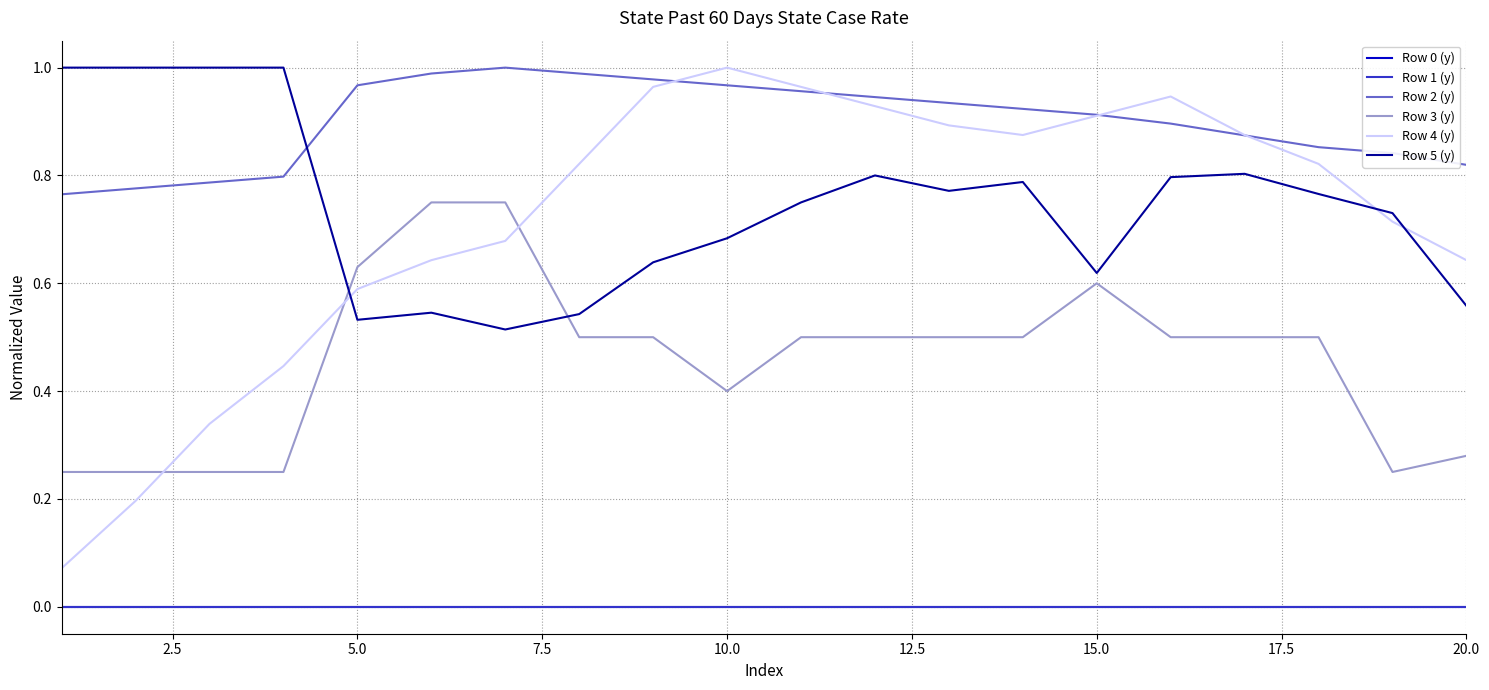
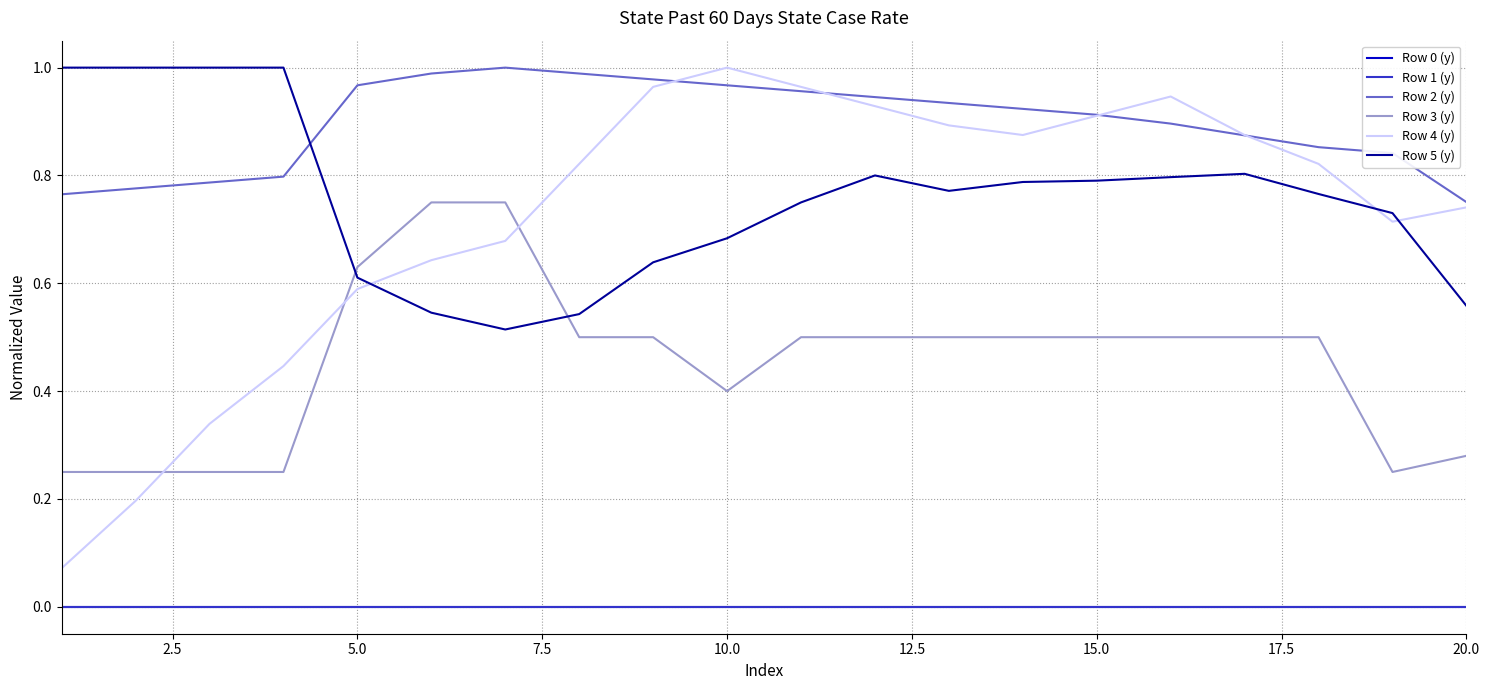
  {
    "Row 1 (y)": {
      "5.0": 0.00,
      "10.0": 0.00,
      "15.0": 0.00,
      "20.0": 0.00
    },
    "Row 2 (y)": {
      "5.0": 0.97,
      "10.0": 0.97,
-     "20.0": 0.82
+     "20.0": 0.75
    },
    "Row 3 (y)": {
      "5.0": 0.63,
      "10.0": 0.4,
-     "15.0": 0.6,
+     "15.0": 0.5,
      "20.0": 0.28
    },
    "Row 4 (y)": {
      "5.0": 0.59,
      "10.0": 1.00,
-     "20.0": 0.64
+     "20.0": 0.74
    },
    "Row 5 (y)": {
-     "5.0": 0.53,
+     "5.0": 0.61,
      "10.0": 0.68,
-     "15.0": 0.62,
+     "15.0": 0.79,
      "20.0": 0.56
    }
  }
